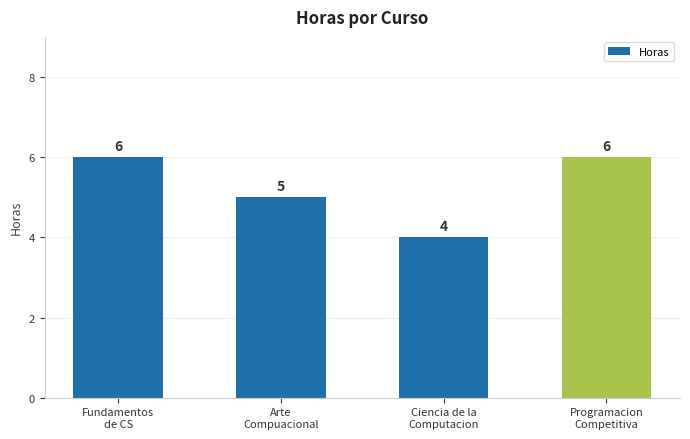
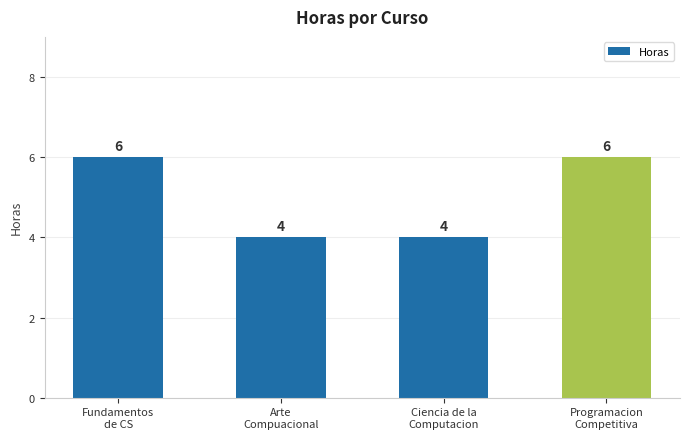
  {
    "Fundamentos de CS": 6,
-   "Arte Compuacional": 5,
+   "Arte Compuacional": 4,
    "Ciencia de la Computacion": 4,
    "Programacion Competitiva": 6
  }
